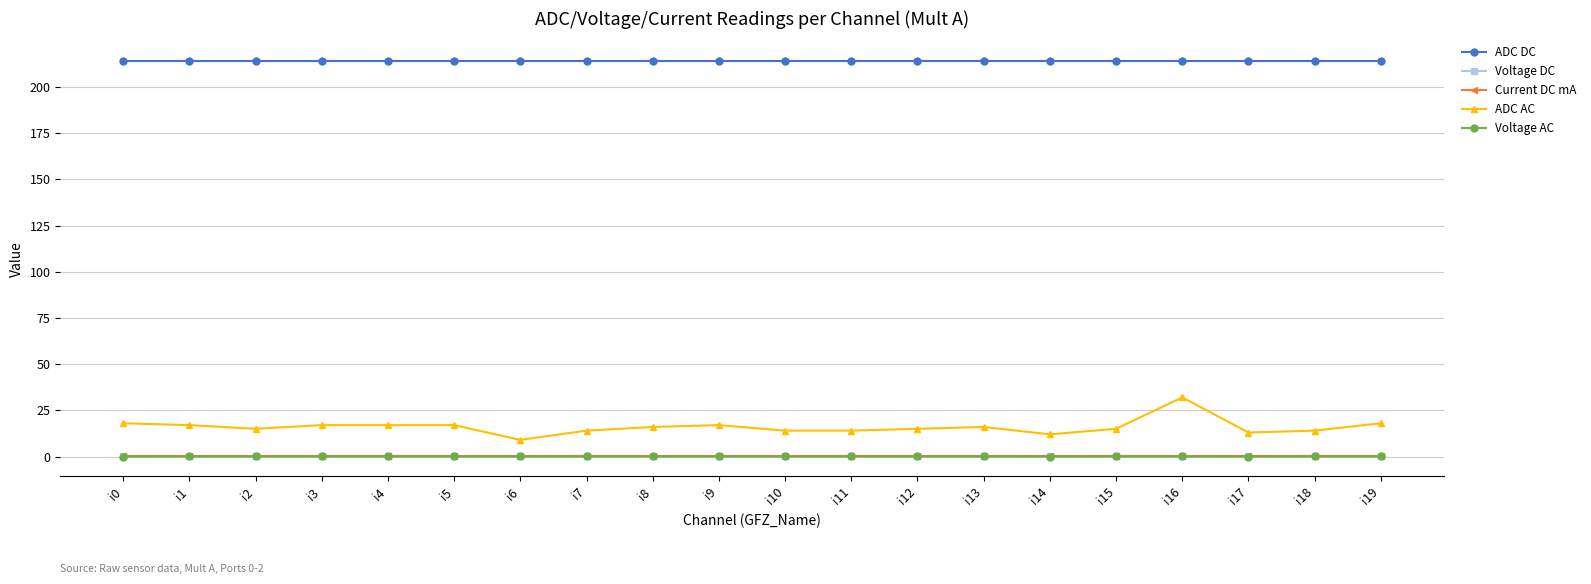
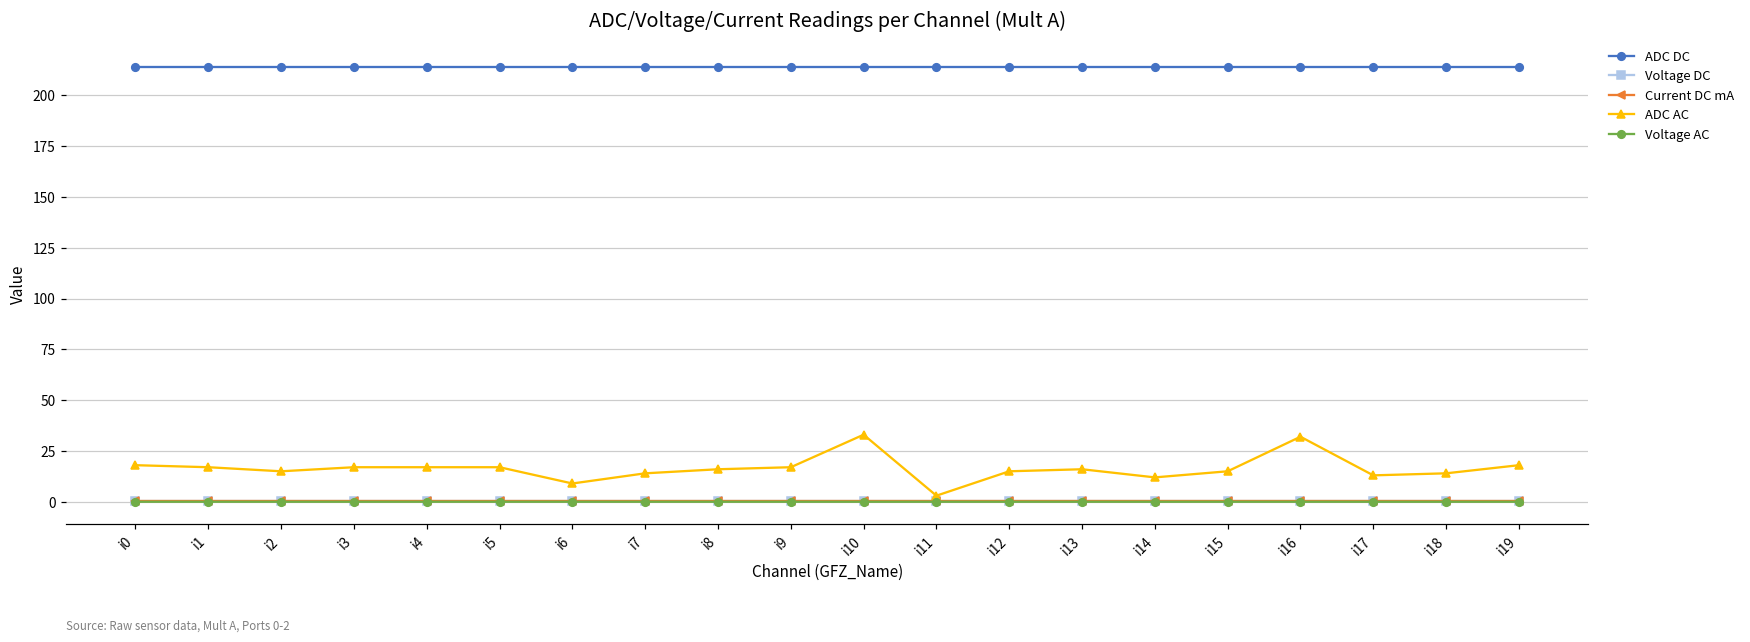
  {
    "ADC DC": {
      "i0": 214,
      "i1": 214,
      "i2": 214,
      "i3": 214,
      "i4": 214,
      "i5": 214,
      "i6": 214,
      "i7": 214,
      "i8": 214,
      "i9": 214,
      "i10": 214,
      "i11": 214,
      "i12": 214,
      "i13": 214,
      "i14": 214,
      "i15": 214,
      "i16": 214,
      "i17": 214,
      "i18": 214,
      "i19": 214
    },
    "ADC AC": {
      "i0": 18,
      "i1": 17,
      "i2": 15,
      "i3": 17,
      "i4": 17,
      "i5": 17,
      "i6": 9,
      "i7": 14,
      "i8": 16,
      "i9": 17,
-     "i10": 14,
-     "i11": 14,
+     "i10": 33,
+     "i11": 3,
      "i12": 15,
      "i13": 16,
      "i14": 12,
      "i15": 15,
      "i16": 32,
      "i17": 13,
      "i18": 14,
      "i19": 18
    }
  }
